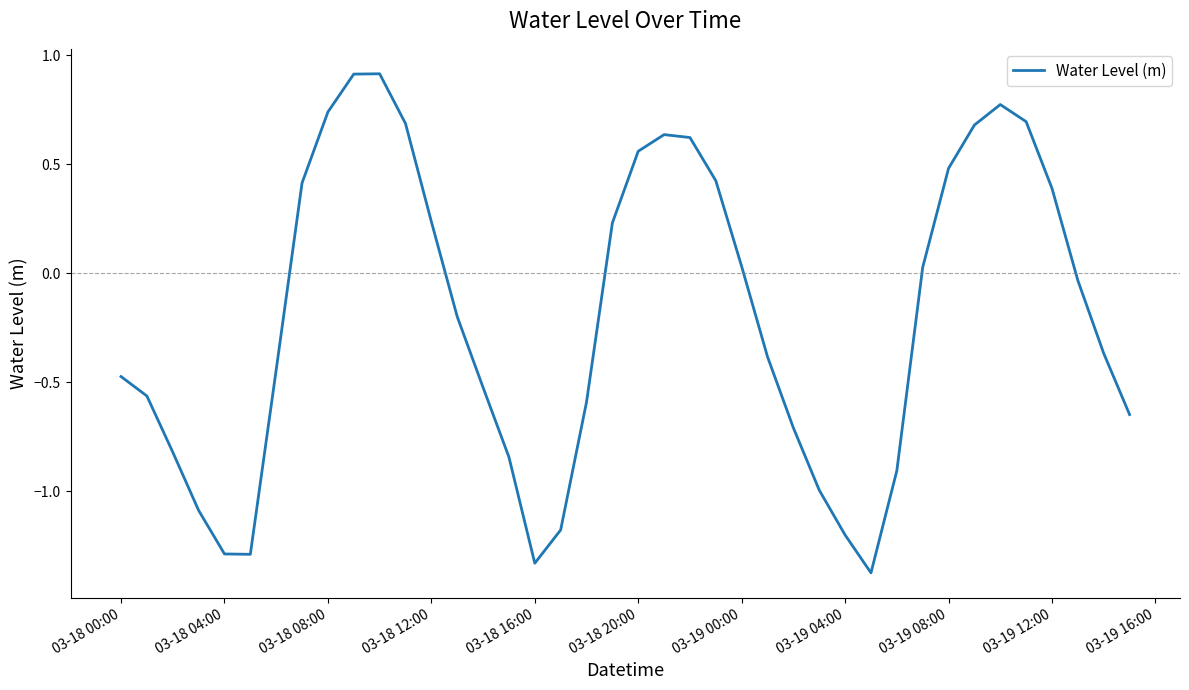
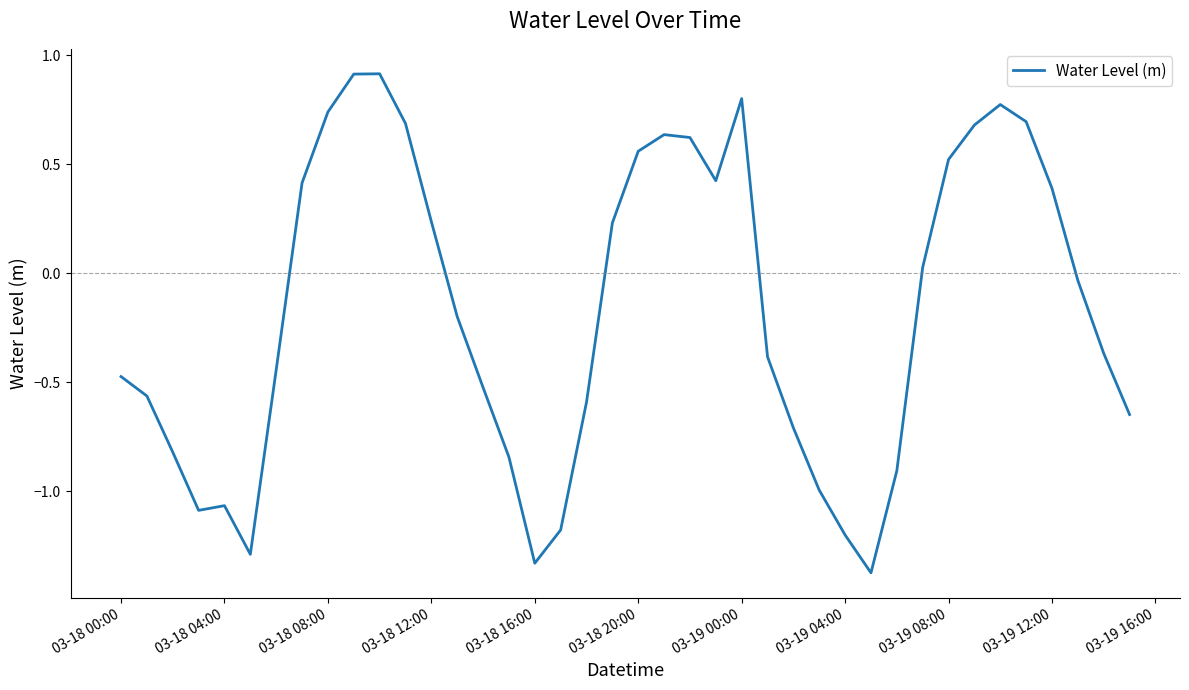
  {
    "03-18 00:00": -0.47,
-   "03-18 04:00": -1.29,
+   "03-18 04:00": -1.07,
    "03-18 08:00": 0.74,
    "03-18 12:00": 0.24,
    "03-18 16:00": -1.33,
    "03-18 20:00": 0.56,
-   "03-19 00:00": 0.03,
+   "03-19 00:00": 0.80,
    "03-19 04:00": -1.20,
-   "03-19 08:00": 0.48,
+   "03-19 08:00": 0.52,
    "03-19 12:00": 0.39
  }
